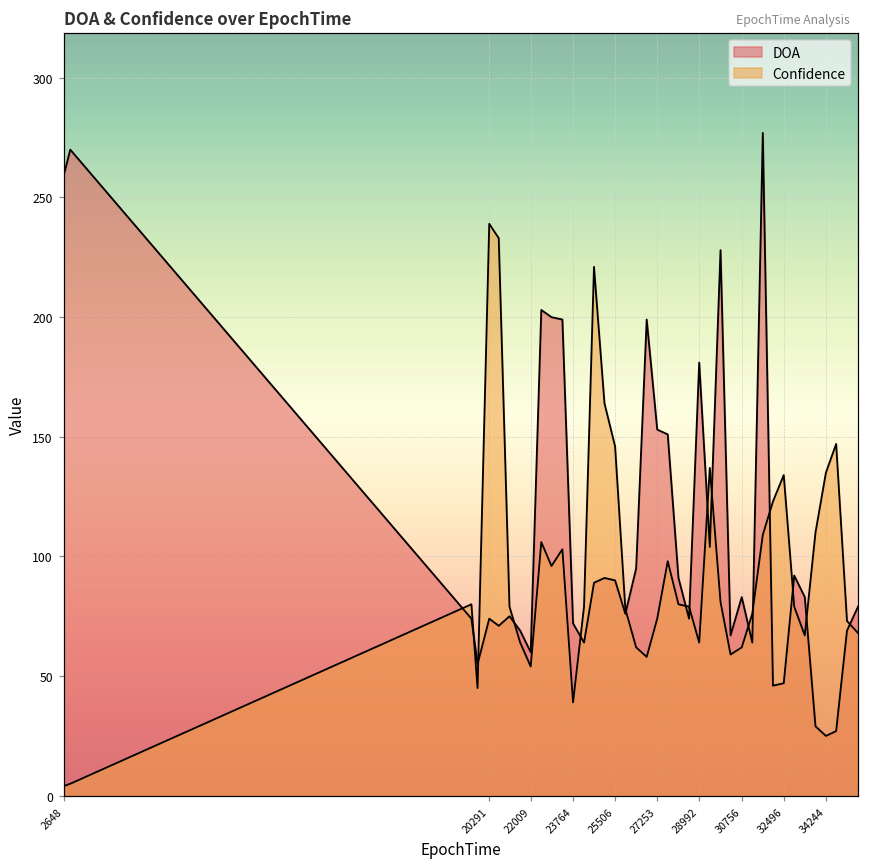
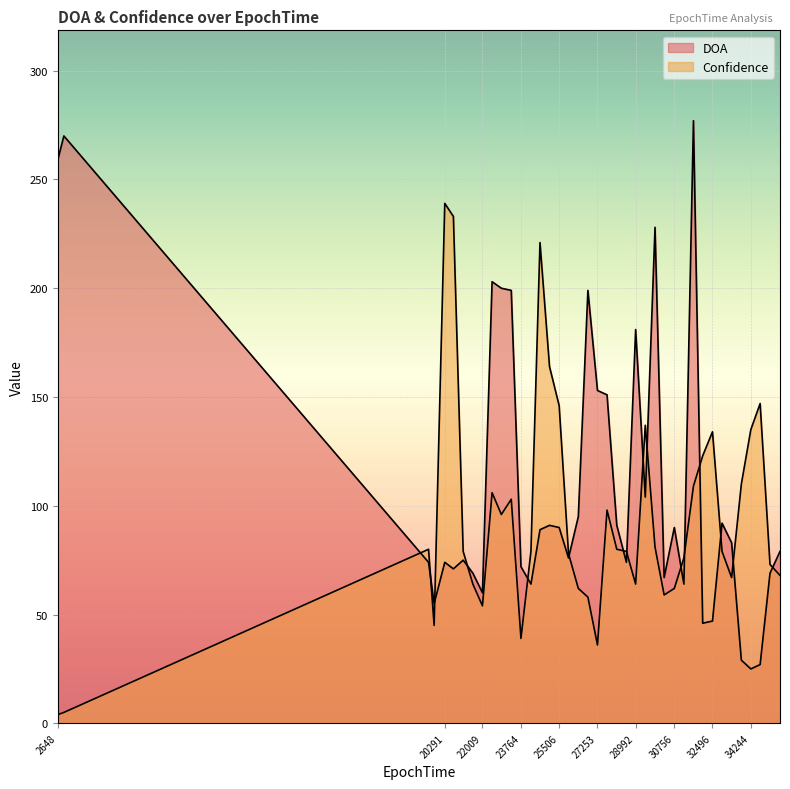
  {
    "DOA": {
      "2648": 259,
      "20291": 74,
      "22009": 60,
      "23764": 72,
      "25506": 90,
      "27253": 153,
      "28992": 181,
-     "30756": 83,
+     "30756": 90,
      "32496": 47,
      "34244": 25
    },
    "Confidence": {
      "2648": 4,
      "20291": 239,
      "22009": 54,
      "23764": 39,
      "25506": 146,
-     "27253": 74,
+     "27253": 36,
      "28992": 64,
      "30756": 62,
      "32496": 134,
      "34244": 135
    }
  }
